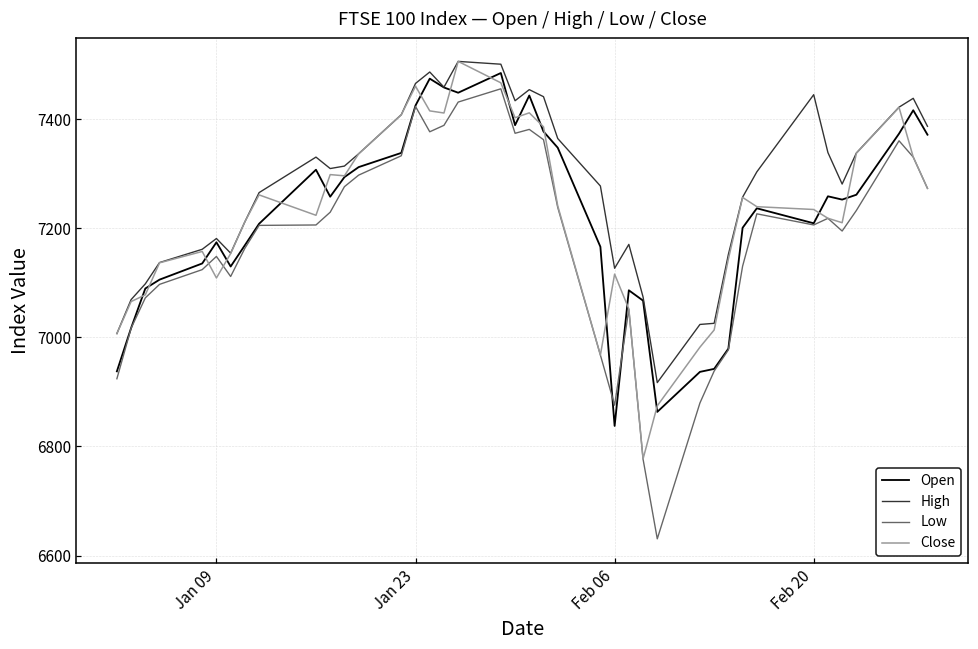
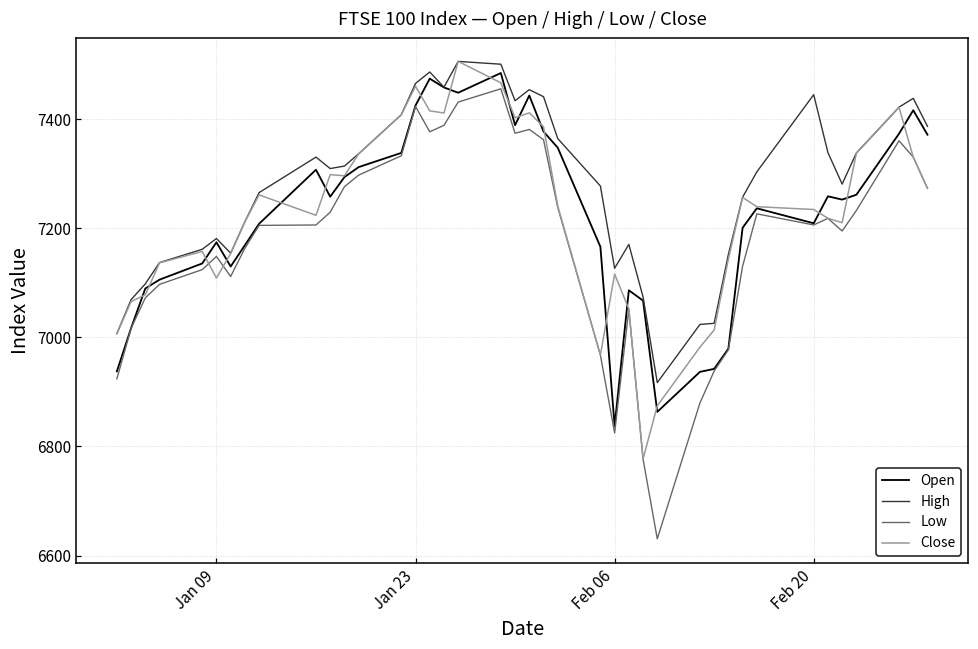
  {
    "Open": {
      "Jan 09": 7170,
      "Feb 06": 6840
    },
    "High": {
      "Jan 09": 7180,
      "Jan 23": 7470,
      "Feb 06": 7130,
      "Feb 20": 7440
    },
    "Low": {
      "Jan 09": 7150,
-     "Feb 06": 6880
+     "Feb 06": 6820
    },
    "Close": {
      "Jan 09": 7110,
      "Jan 23": 7460,
      "Feb 06": 7120,
      "Feb 20": 7230
    }
  }
